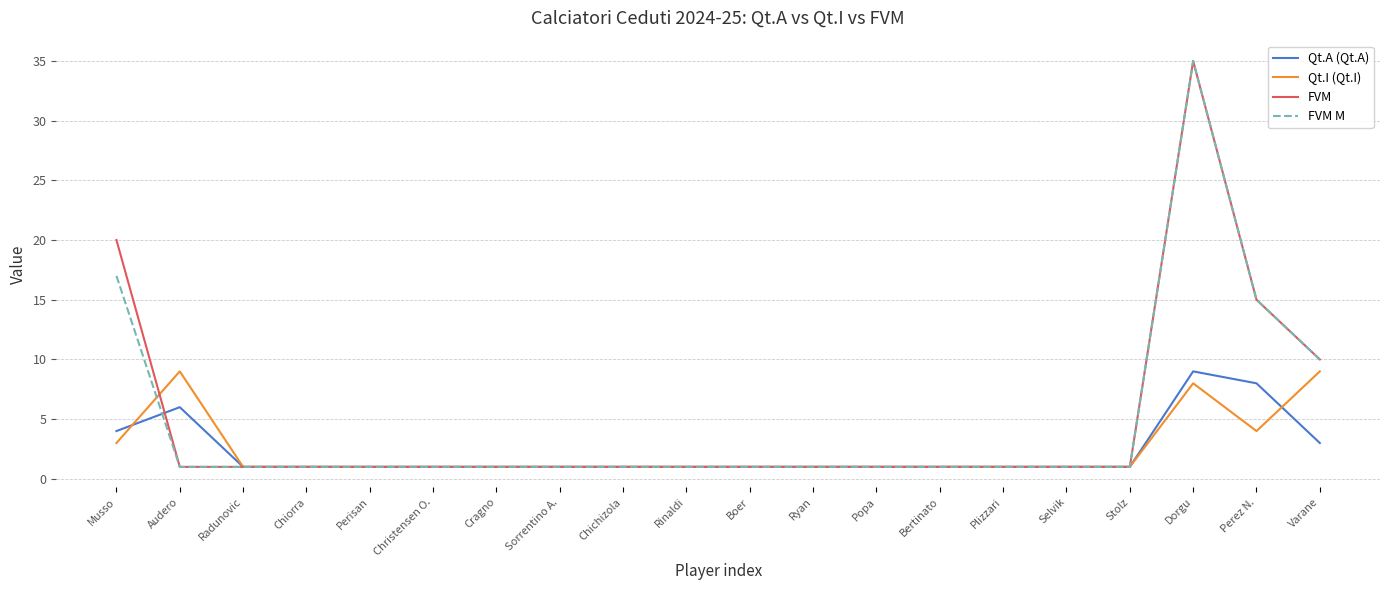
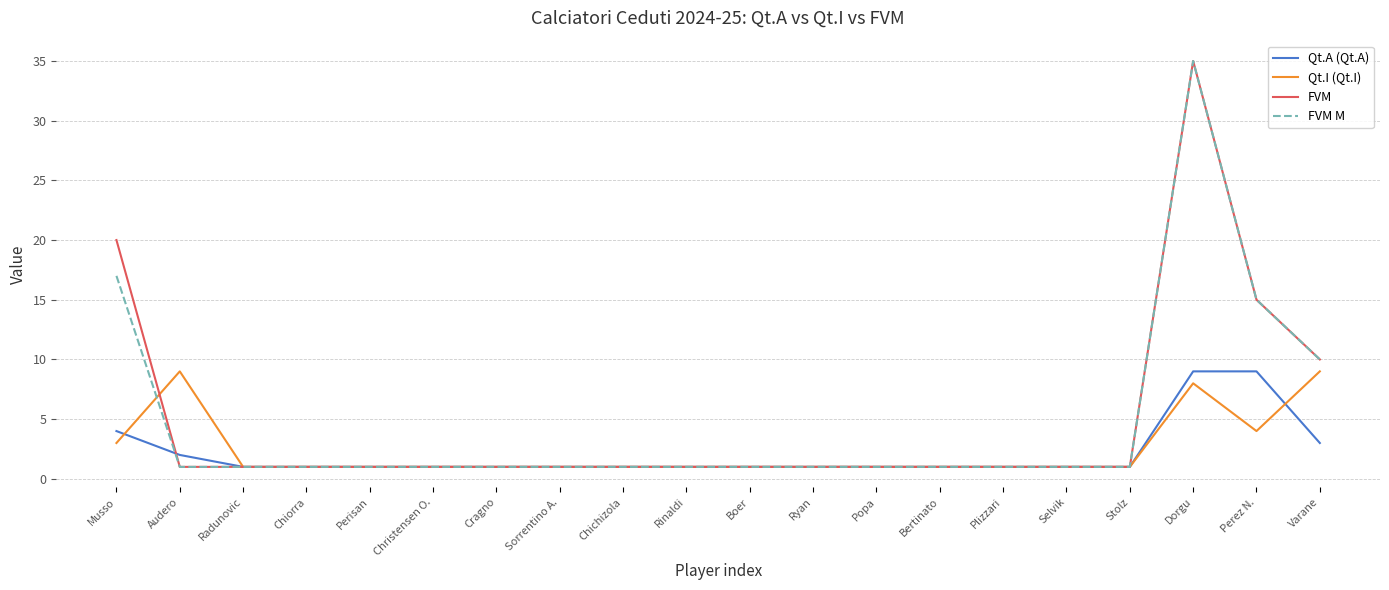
  {
    "Qt.A (Qt.A)": {
      "Musso": 4,
-     "Audero": 6,
+     "Audero": 2,
      "Dorgu": 9,
-     "Perez N.": 8,
+     "Perez N.": 9,
      "Varane": 3
    },
    "Qt.I (Qt.I)": {
      "Musso": 3,
      "Audero": 9,
      "Dorgu": 8,
      "Perez N.": 4,
      "Varane": 9
    },
    "FVM": {
      "Musso": 20
    },
    "FVM M": {
      "Musso": 17
    }
  }
